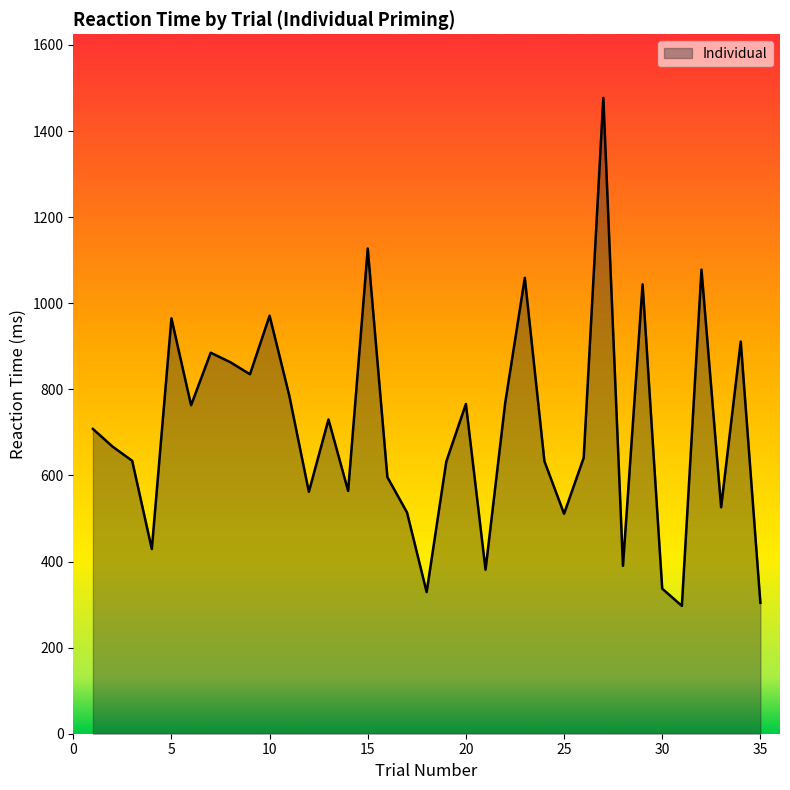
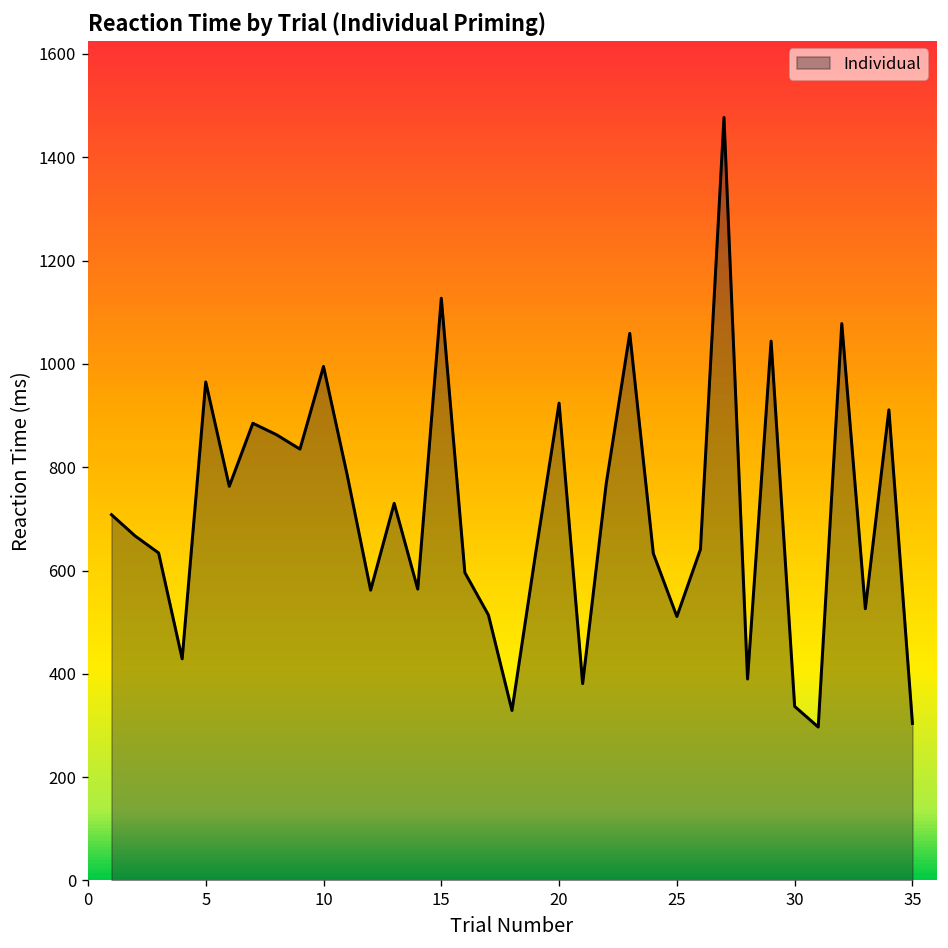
  {
    "5": 970,
-   "10": 970,
+   "10": 1000,
    "15": 1130,
-   "20": 770,
+   "20": 920,
    "25": 510,
    "30": 340,
    "35": 300
  }
